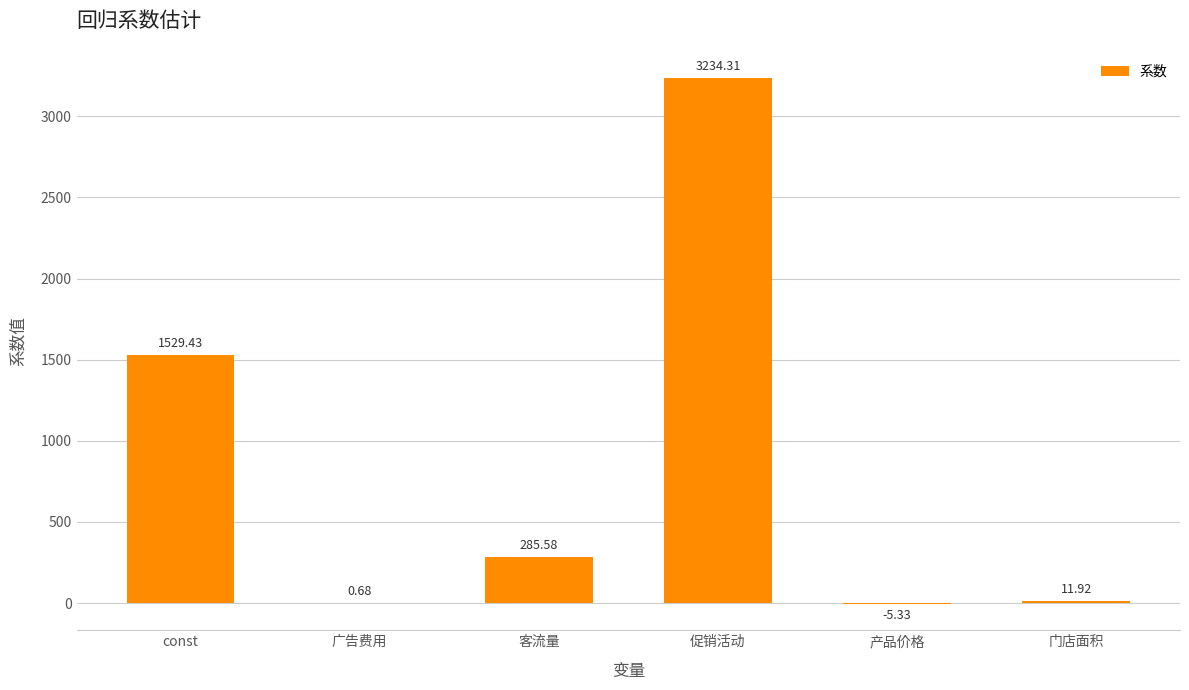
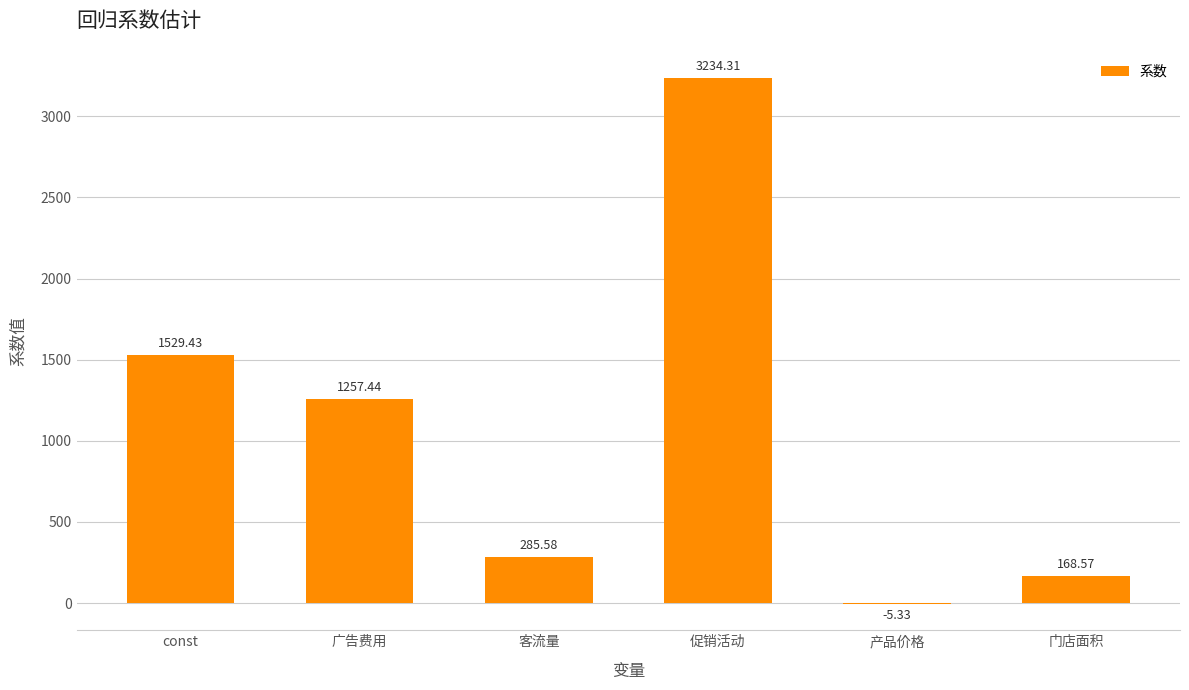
  {
    "const": 1529.43,
-   "广告费用": 0.68,
+   "广告费用": 1257.44,
    "客流量": 285.58,
    "促销活动": 3234.31,
    "产品价格": -5.33,
-   "门店面积": 11.92
+   "门店面积": 168.57
  }
